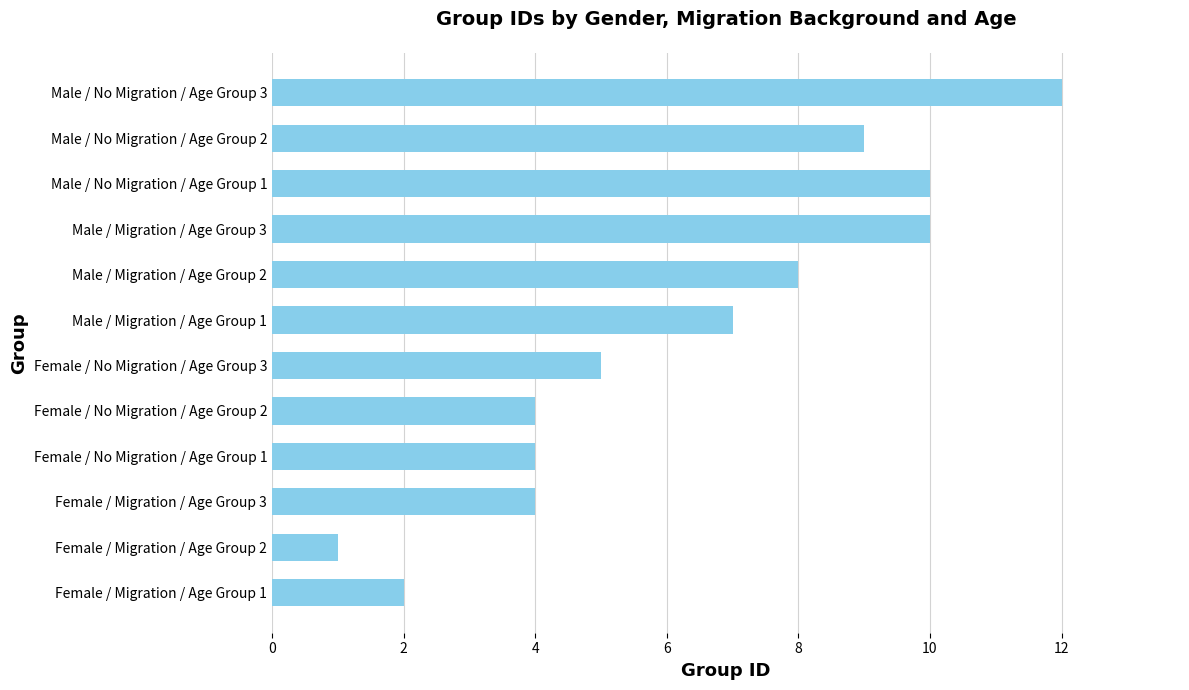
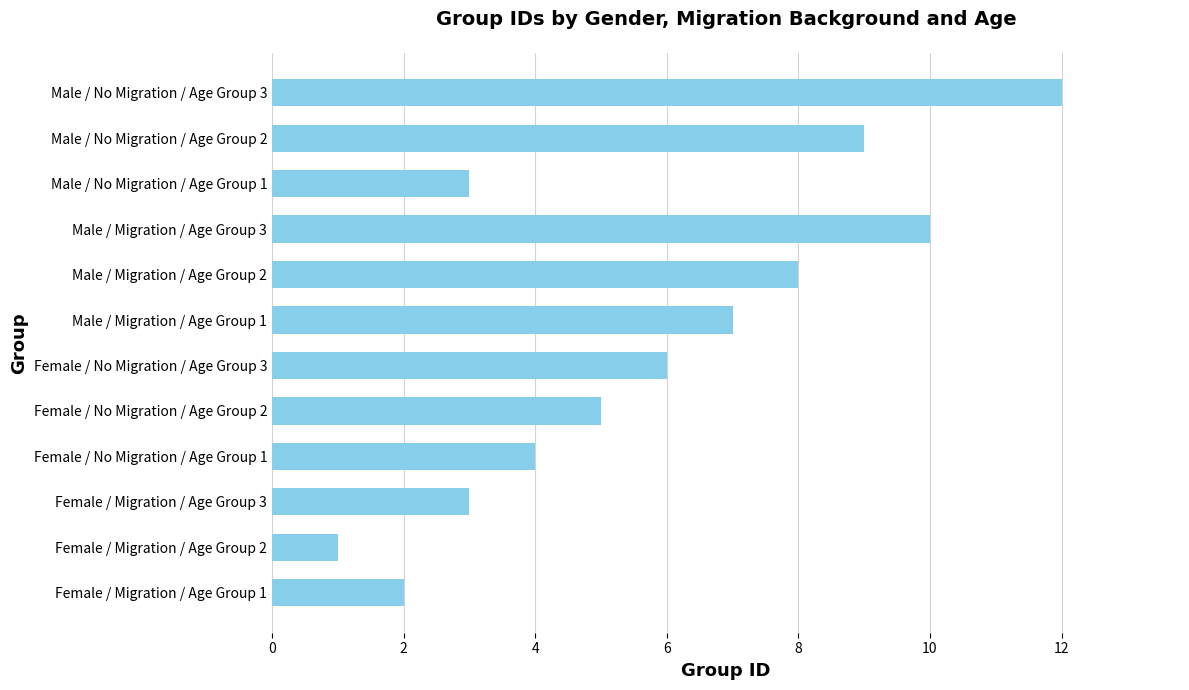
  {
    "Male / No Migration / Age Group 3": 12,
    "Male / No Migration / Age Group 2": 9,
-   "Male / No Migration / Age Group 1": 10,
+   "Male / No Migration / Age Group 1": 3,
    "Male / Migration / Age Group 3": 10,
    "Male / Migration / Age Group 2": 8,
    "Male / Migration / Age Group 1": 7,
-   "Female / No Migration / Age Group 3": 5,
-   "Female / No Migration / Age Group 2": 4,
+   "Female / No Migration / Age Group 3": 6,
+   "Female / No Migration / Age Group 2": 5,
    "Female / No Migration / Age Group 1": 4,
-   "Female / Migration / Age Group 3": 4,
+   "Female / Migration / Age Group 3": 3,
    "Female / Migration / Age Group 2": 1,
    "Female / Migration / Age Group 1": 2
  }
